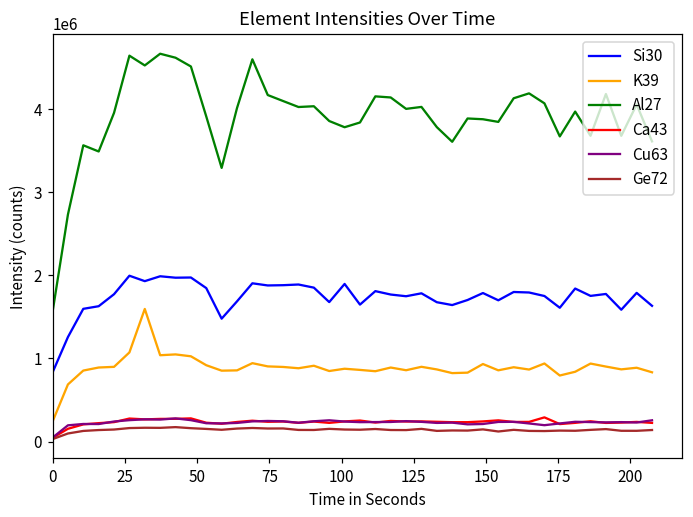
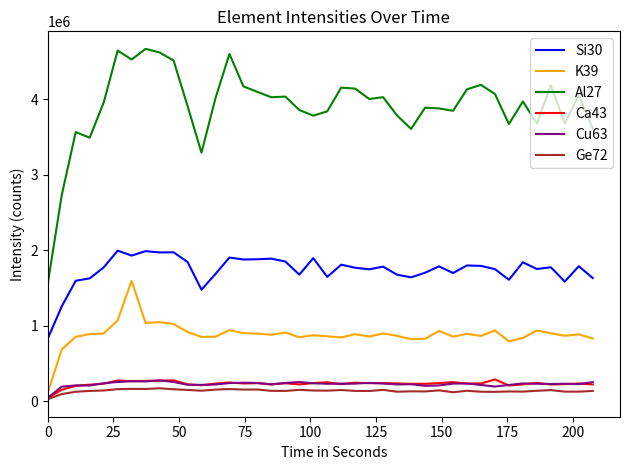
  {
    "Si30": {
      "0": 800000
    },
    "K39": {
-     "0": 200000
+     "0": 100000
    },
    "Al27": {
      "0": 1600000
    }
  }
